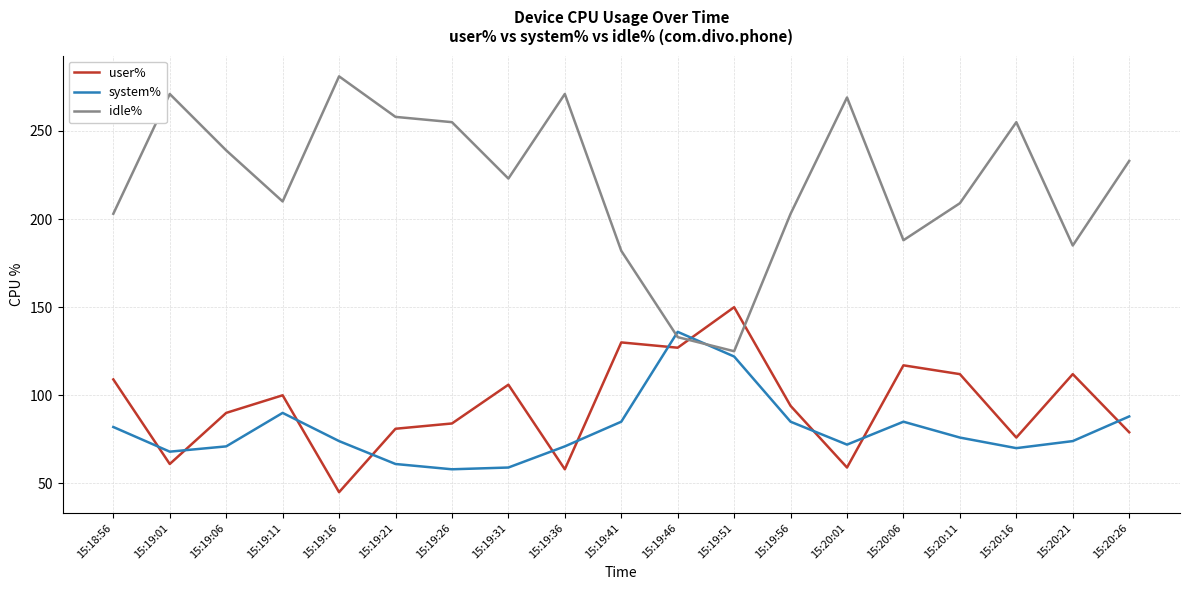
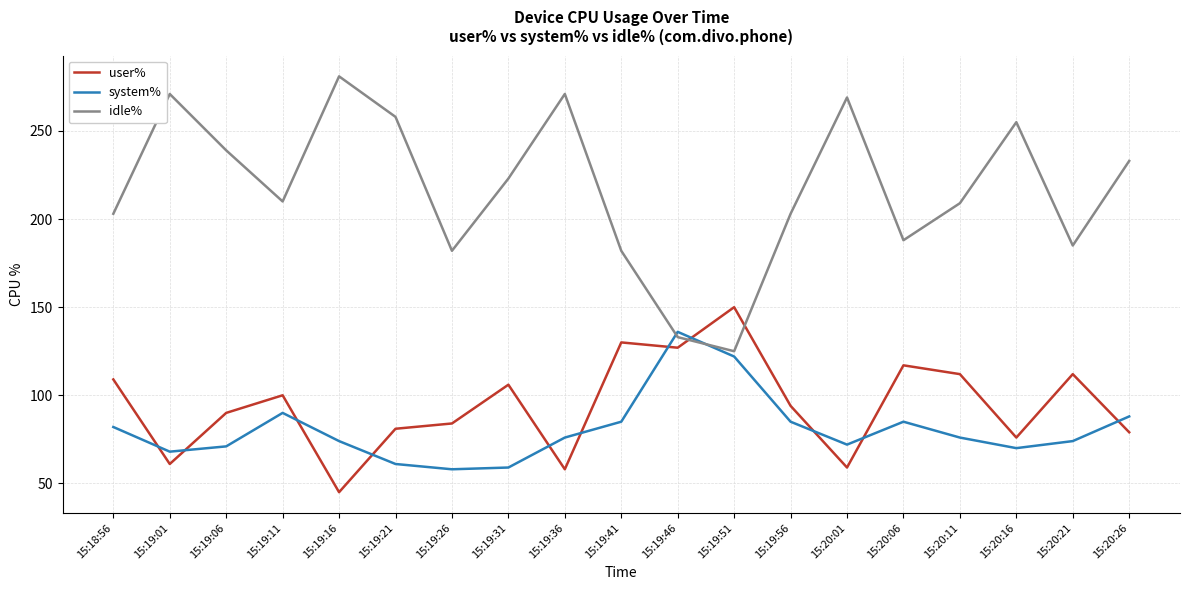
  {
    "user%": {
      "15:18:56": 109,
      "15:19:01": 61,
      "15:19:06": 90,
      "15:19:11": 100,
      "15:19:16": 45,
      "15:19:21": 81,
      "15:19:26": 84,
      "15:19:31": 106,
      "15:19:36": 58,
      "15:19:41": 130,
      "15:19:46": 127,
      "15:19:51": 150,
      "15:19:56": 94,
      "15:20:01": 59,
      "15:20:06": 117,
      "15:20:11": 112,
      "15:20:16": 76,
      "15:20:21": 112,
      "15:20:26": 79
    },
    "system%": {
      "15:18:56": 82,
      "15:19:01": 68,
      "15:19:06": 71,
      "15:19:11": 90,
      "15:19:16": 74,
      "15:19:21": 61,
      "15:19:26": 58,
      "15:19:31": 59,
-     "15:19:36": 71,
+     "15:19:36": 76,
      "15:19:41": 85,
      "15:19:46": 136,
      "15:19:51": 122,
      "15:19:56": 85,
      "15:20:01": 72,
      "15:20:06": 85,
      "15:20:11": 76,
      "15:20:16": 70,
      "15:20:21": 74,
      "15:20:26": 88
    },
    "idle%": {
      "15:18:56": 203,
      "15:19:01": 271,
      "15:19:06": 239,
      "15:19:11": 210,
      "15:19:16": 281,
      "15:19:21": 258,
-     "15:19:26": 255,
+     "15:19:26": 182,
      "15:19:31": 223,
      "15:19:36": 271,
      "15:19:41": 182,
      "15:19:46": 133,
      "15:19:51": 125,
      "15:19:56": 203,
      "15:20:01": 269,
      "15:20:06": 188,
      "15:20:11": 209,
      "15:20:16": 255,
      "15:20:21": 185,
      "15:20:26": 233
    }
  }
